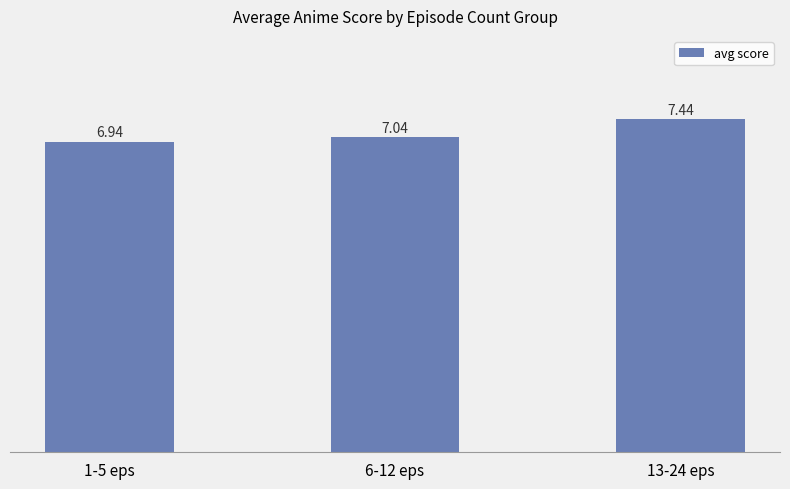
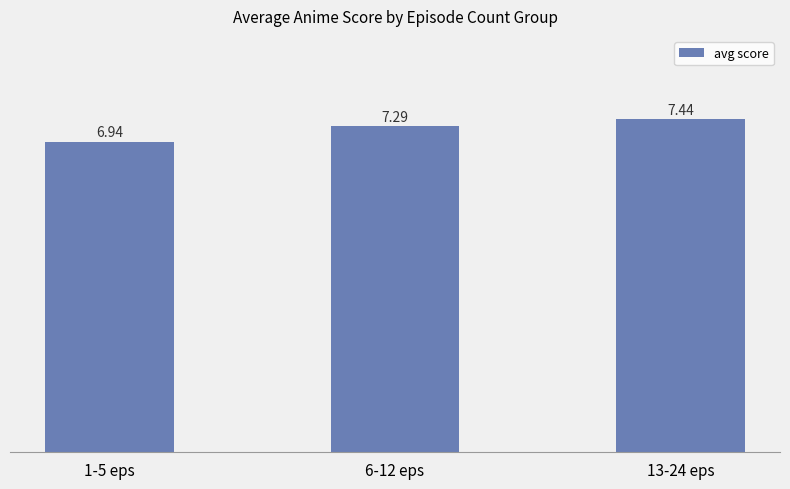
  {
    "1-5 eps": 6.94,
-   "6-12 eps": 7.04,
+   "6-12 eps": 7.29,
    "13-24 eps": 7.44
  }
